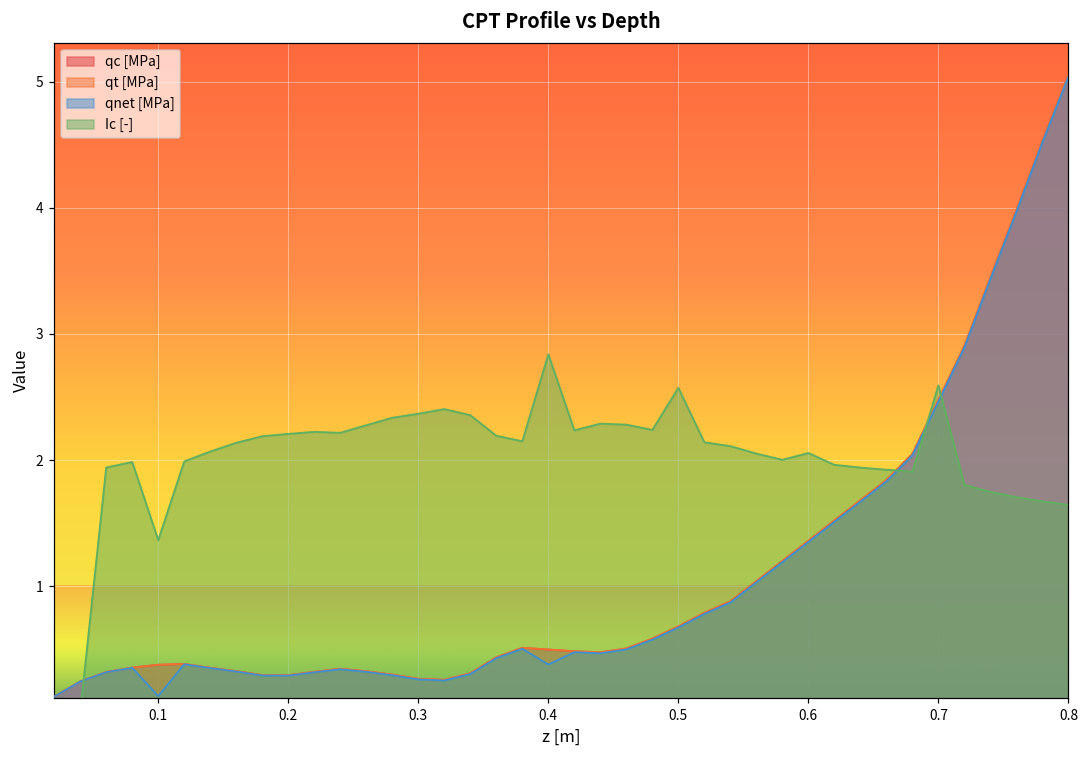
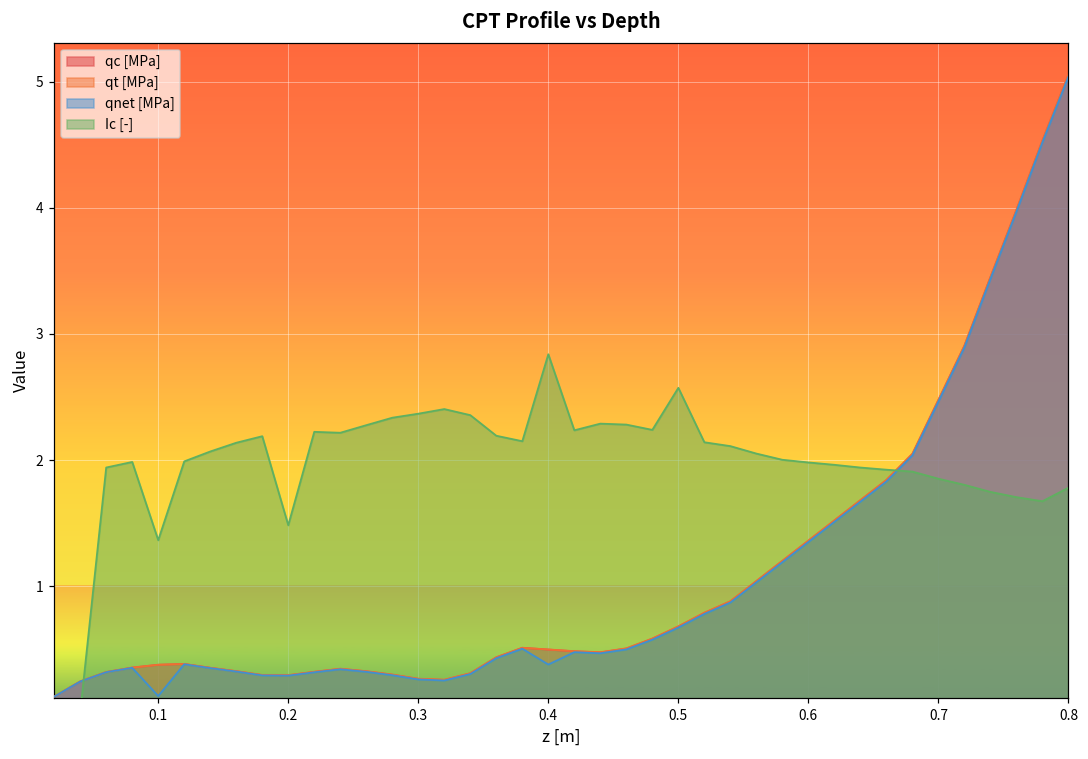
  {
    "qnet [MPa]": {
      "0.1": 0.13,
      "0.4": 0.38
    },
    "Ic [-]": {
      "0.1": 1.36,
-     "0.2": 2.21,
+     "0.2": 1.48,
      "0.3": 2.37,
      "0.4": 2.84,
      "0.5": 2.57,
-     "0.6": 2.06,
-     "0.7": 2.59,
-     "0.8": 1.64
+     "0.6": 1.98,
+     "0.7": 1.85,
+     "0.8": 1.78
    }
  }
